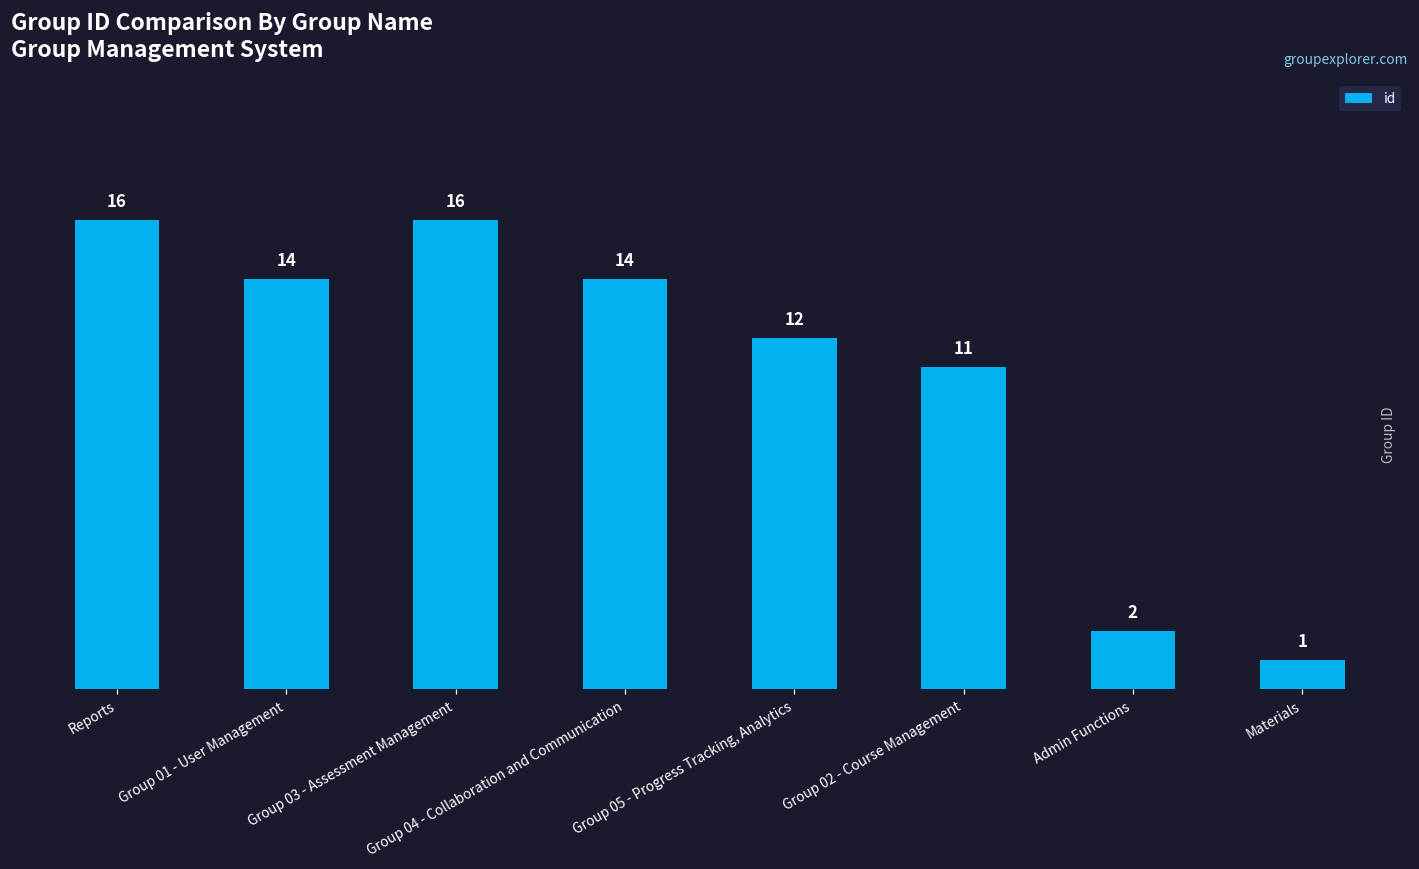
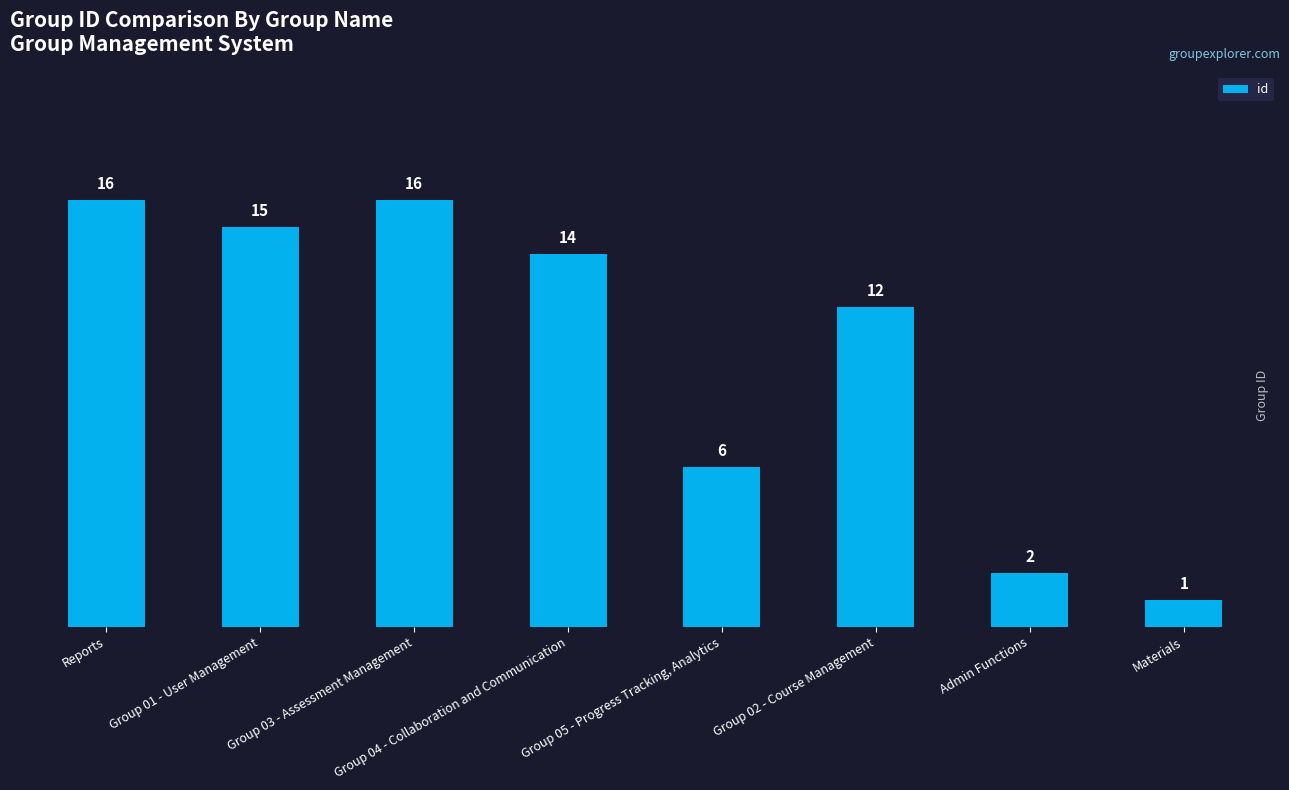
  {
    "Reports": 16,
-   "Group 01 - User Management": 14,
+   "Group 01 - User Management": 15,
    "Group 03 - Assessment Management": 16,
    "Group 04 - Collaboration and Communication": 14,
-   "Group 05 - Progress Tracking, Analytics": 12,
-   "Group 02 - Course Management": 11,
+   "Group 05 - Progress Tracking, Analytics": 6,
+   "Group 02 - Course Management": 12,
    "Admin Functions": 2,
    "Materials": 1
  }
